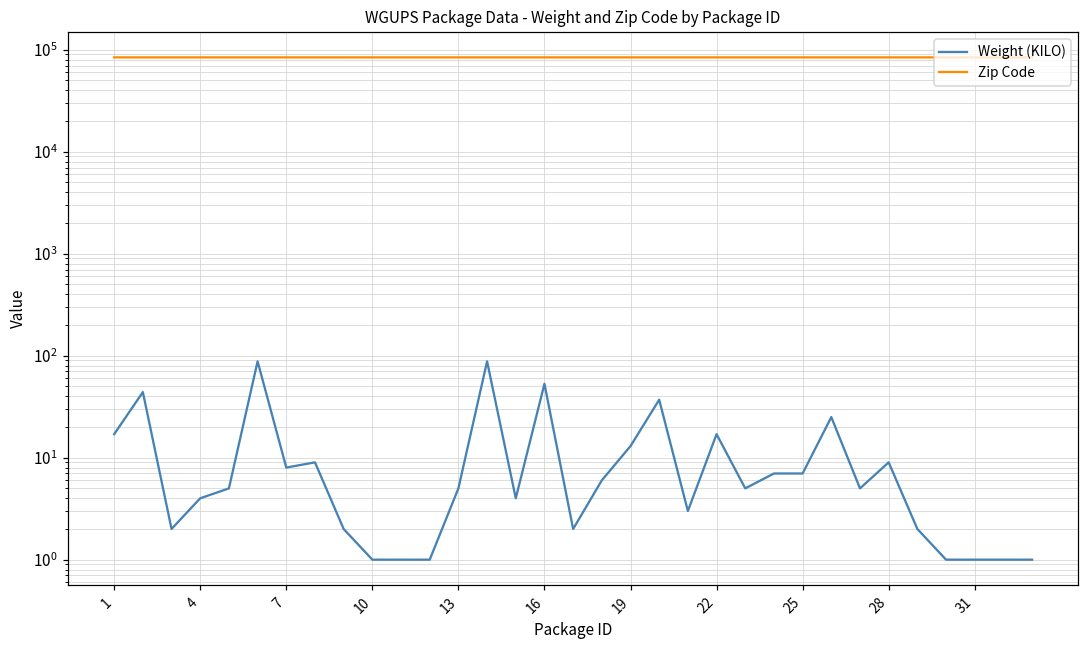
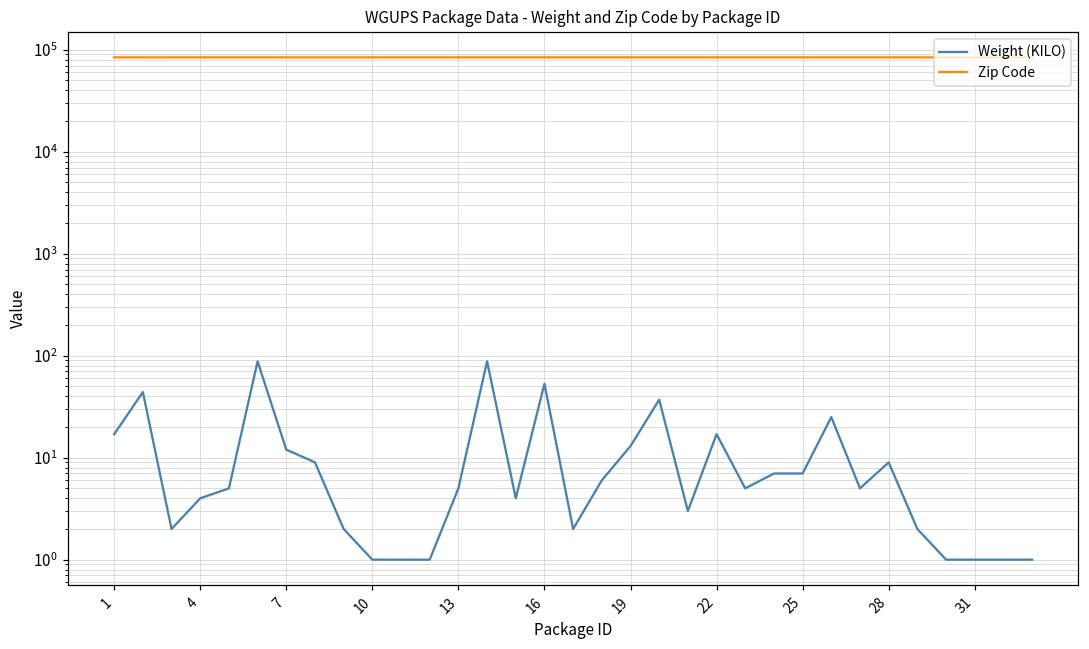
  {
    "Weight (KILO)": {
      "1": 17,
      "4": 4,
-     "7": 8,
+     "7": 12,
      "10": 1,
      "13": 5,
      "16": 50,
      "19": 13,
      "22": 17,
      "25": 7,
      "28": 9,
      "31": 1
    },
    "Zip Code": {
      "1": 80000,
      "4": 80000,
      "7": 80000,
      "10": 80000,
      "13": 80000,
      "16": 80000,
      "19": 80000,
      "22": 80000,
      "25": 80000,
      "28": 80000
    }
  }
